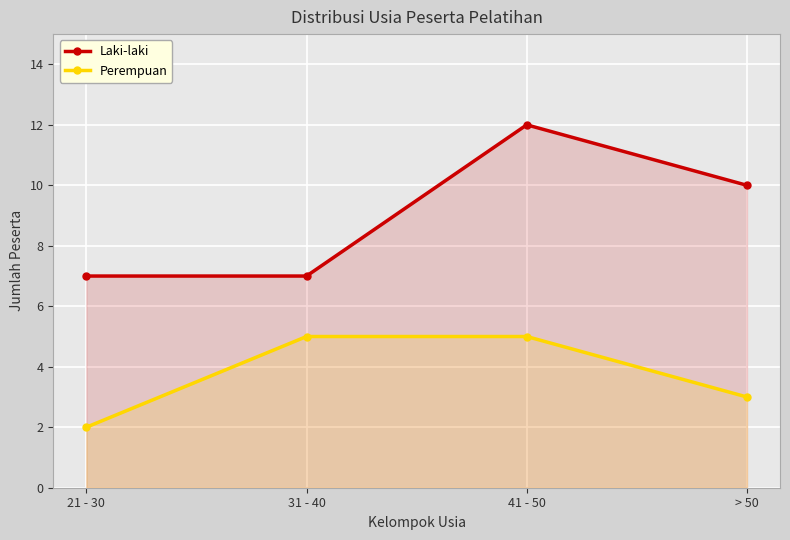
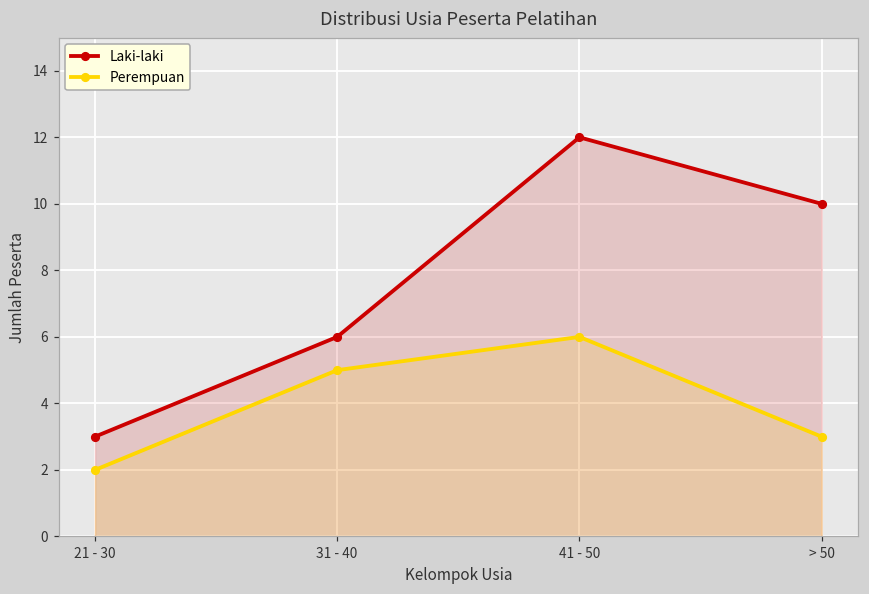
  {
    "Laki-laki": {
-     "21 - 30": 7,
-     "31 - 40": 7,
+     "21 - 30": 3,
+     "31 - 40": 6,
      "41 - 50": 12,
      "> 50": 10
    },
    "Perempuan": {
      "21 - 30": 2,
      "31 - 40": 5,
-     "41 - 50": 5,
+     "41 - 50": 6,
      "> 50": 3
    }
  }
